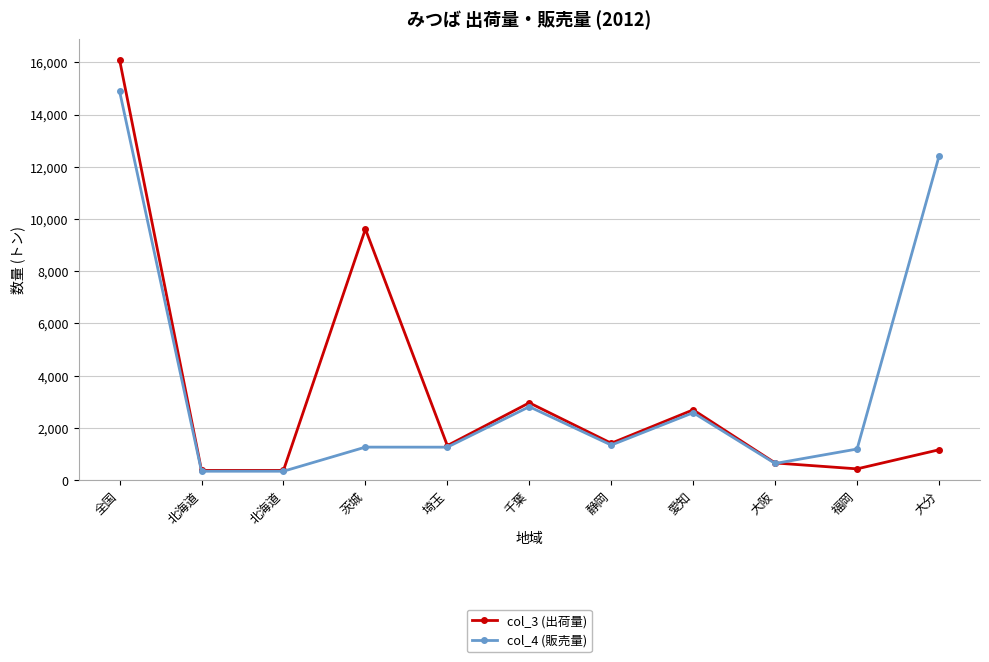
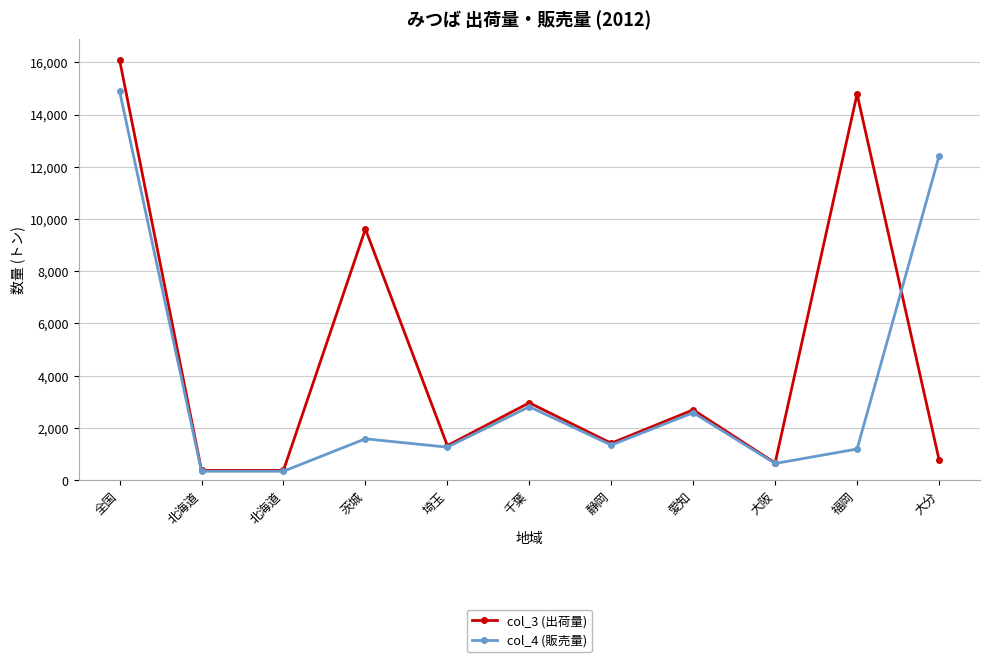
  {
    "col_3 (出荷量)": {
      "全国": "16,100",
      "茨城": "9,600",
      "千葉": "3,000",
      "愛知": "2,700",
-     "福岡": "400",
-     "大分": "1,200"
+     "福岡": "14,800",
+     "大分": "800"
    },
    "col_4 (販売量)": {
      "全国": "14,900",
-     "茨城": "1,300",
+     "茨城": "1,600",
      "千葉": "2,800",
      "愛知": "2,600",
      "福岡": "1,200",
      "大分": "12,400"
    }
  }
